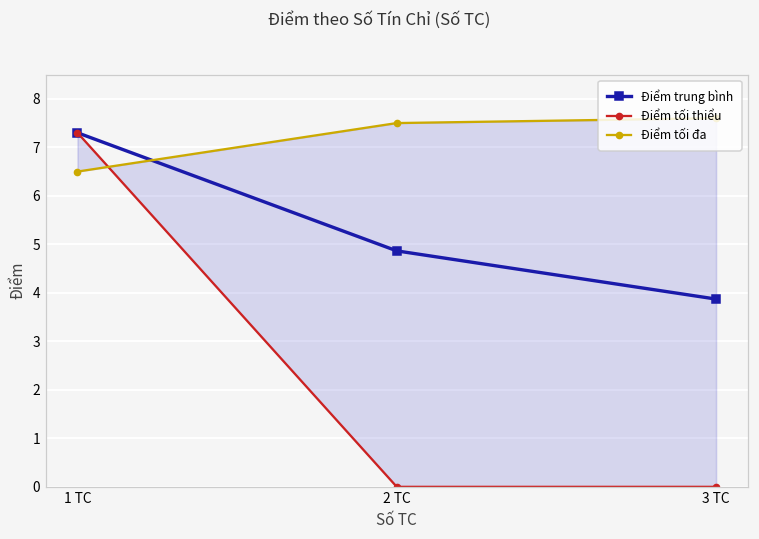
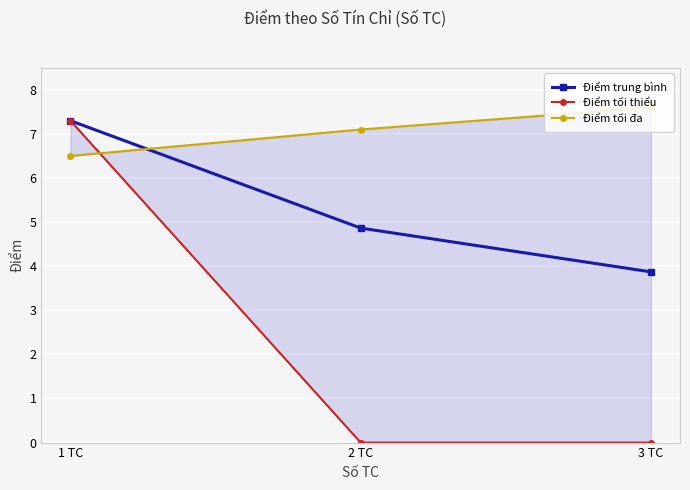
  {
    "Điểm trung bình": {
      "2 TC": 4.9,
      "3 TC": 3.9
    },
    "Điểm tối thiểu": {
      "2 TC": 0.0,
      "3 TC": 0.0
    },
    "Điểm tối đa": {
      "1 TC": 6.5,
-     "2 TC": 7.5
+     "2 TC": 7.1
    }
  }
